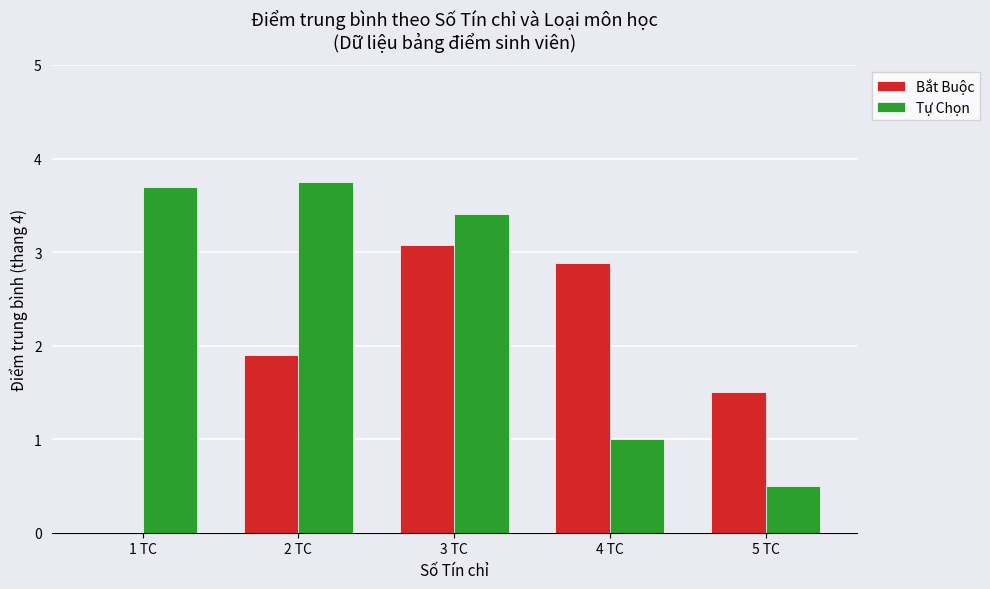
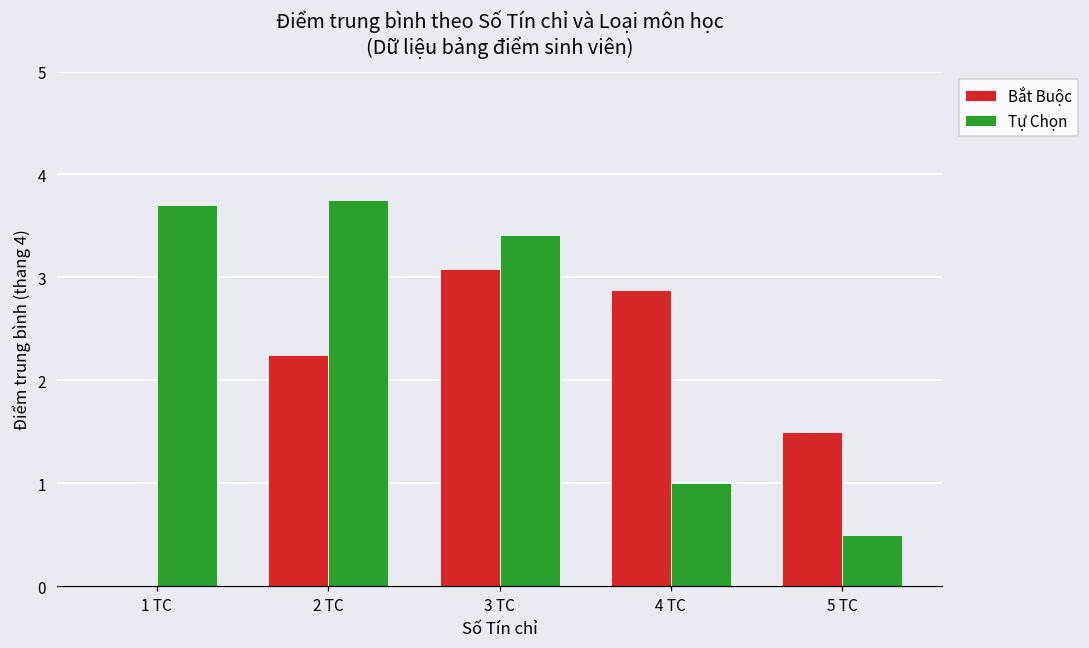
  {
    "Bắt Buộc": {
      "1 TC": 0.0,
-     "2 TC": 1.9,
+     "2 TC": 2.3,
      "3 TC": 3.1,
      "4 TC": 2.9,
      "5 TC": 1.5
    },
    "Tự Chọn": {
      "1 TC": 3.7,
      "2 TC": 3.8,
      "3 TC": 3.4,
      "4 TC": 1.0,
      "5 TC": 0.5
    }
  }
